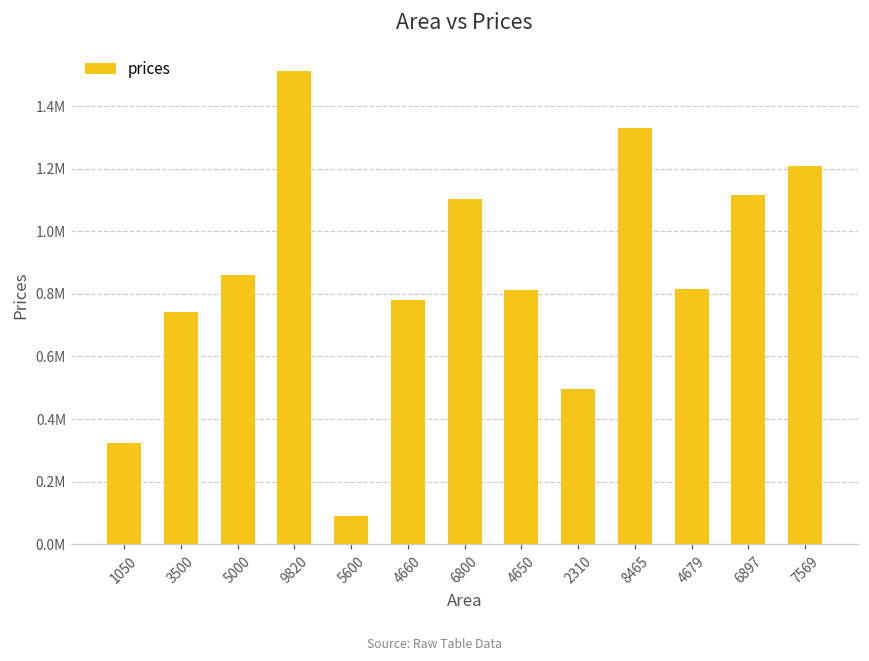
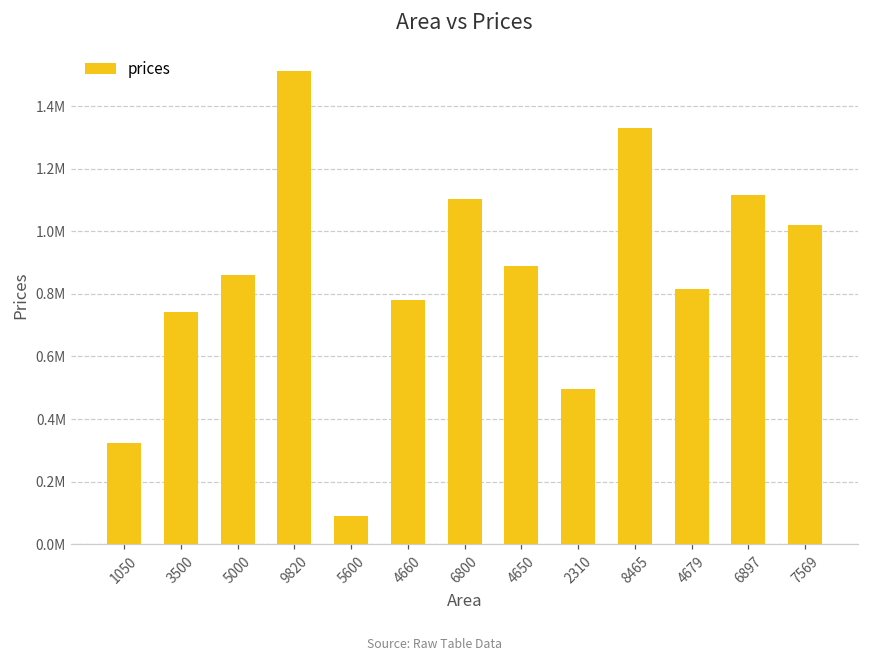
  {
    "1050": 320000,
    "3500": 740000,
    "5000": 860000,
    "9820": 1510000,
    "5600": 90000,
    "4660": 780000,
    "6800": 1100000,
-   "4650": 810000,
+   "4650": 890000,
    "2310": 490000,
    "8465": 1330000,
    "4679": 820000,
    "6897": 1120000,
-   "7569": 1210000
+   "7569": 1020000
  }
